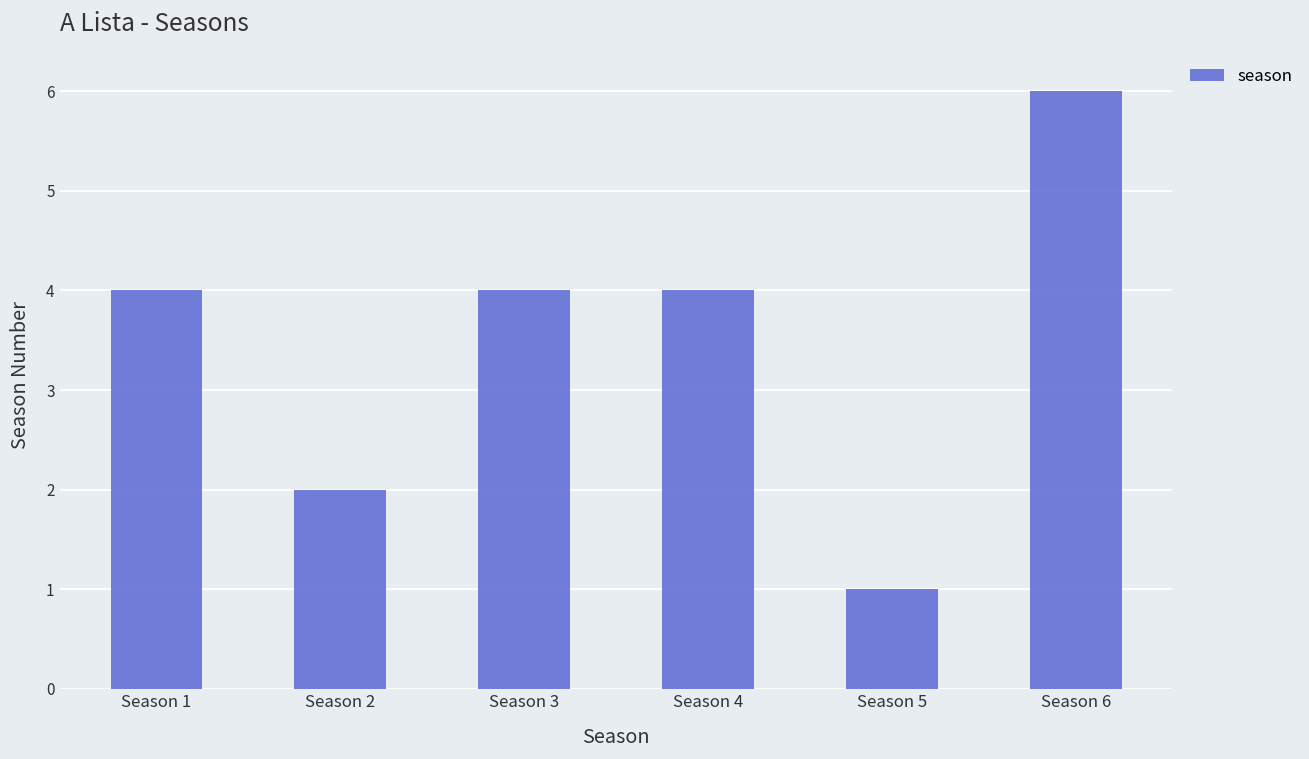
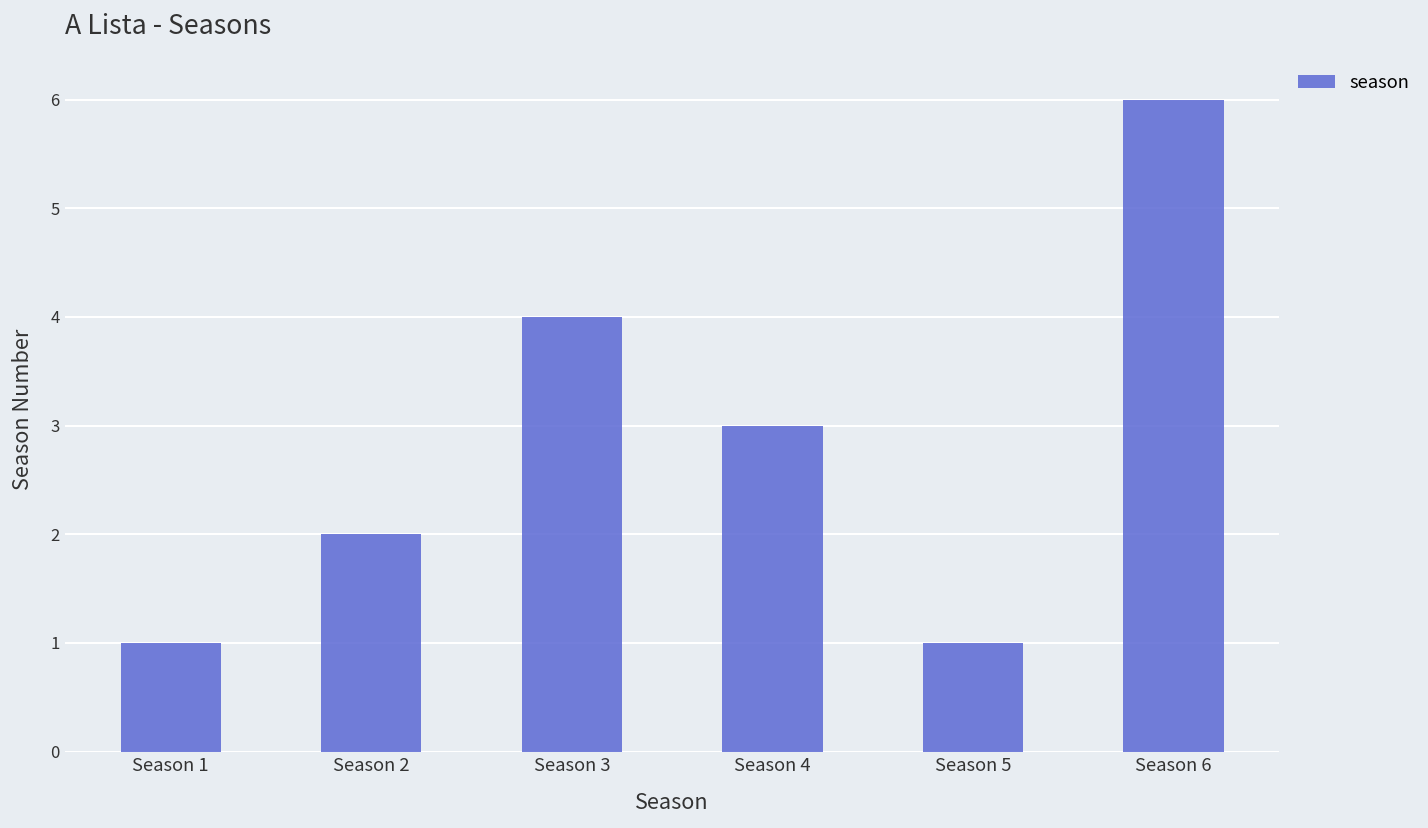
  {
-   "Season 1": 4,
+   "Season 1": 1,
    "Season 2": 2,
    "Season 3": 4,
-   "Season 4": 4,
+   "Season 4": 3,
    "Season 5": 1,
    "Season 6": 6
  }
